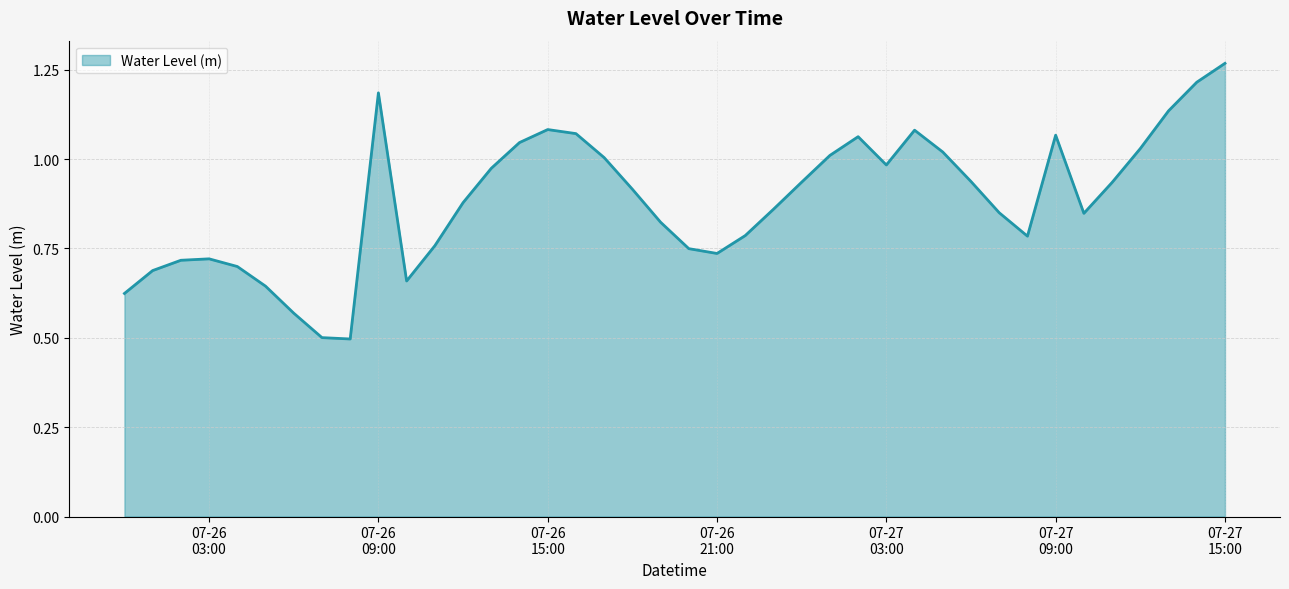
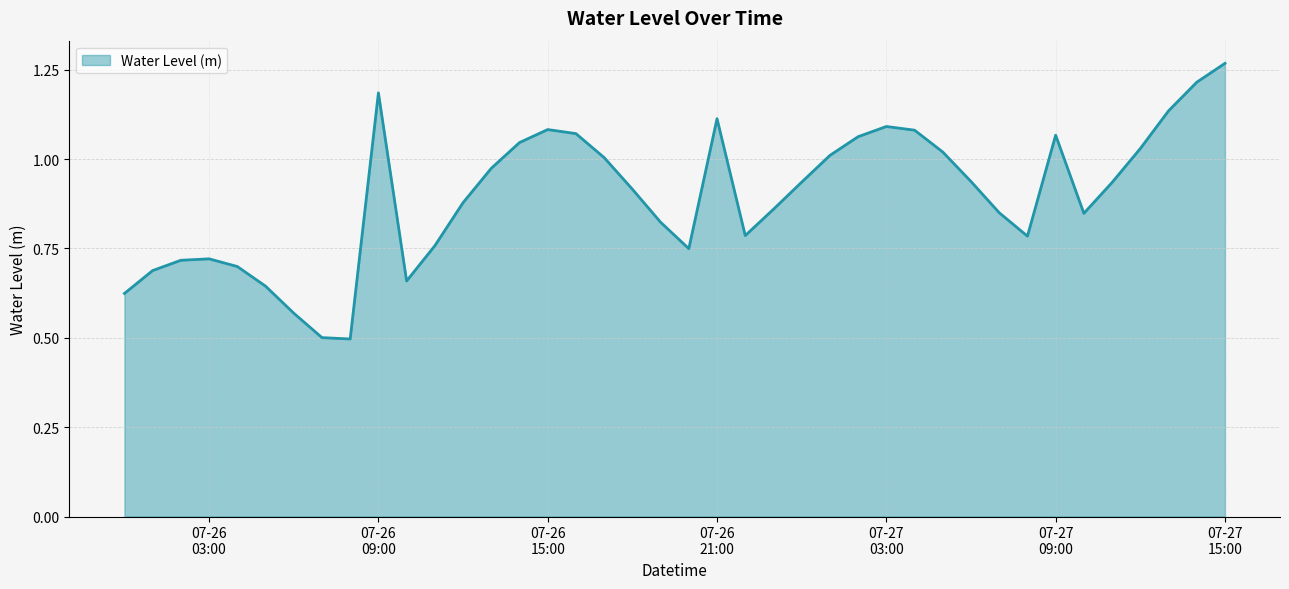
  {
    "07-26 03:00": 0.72,
    "07-26 09:00": 1.19,
    "07-26 15:00": 1.08,
-   "07-26 21:00": 0.74,
-   "07-27 03:00": 0.98,
+   "07-26 21:00": 1.11,
+   "07-27 03:00": 1.09,
    "07-27 09:00": 1.07,
    "07-27 15:00": 1.27
  }
